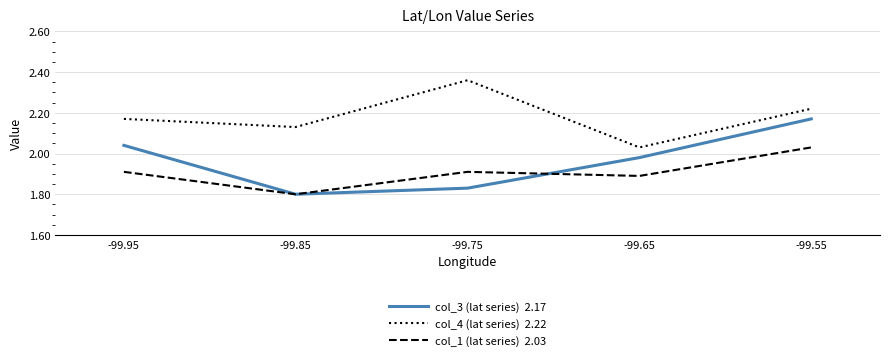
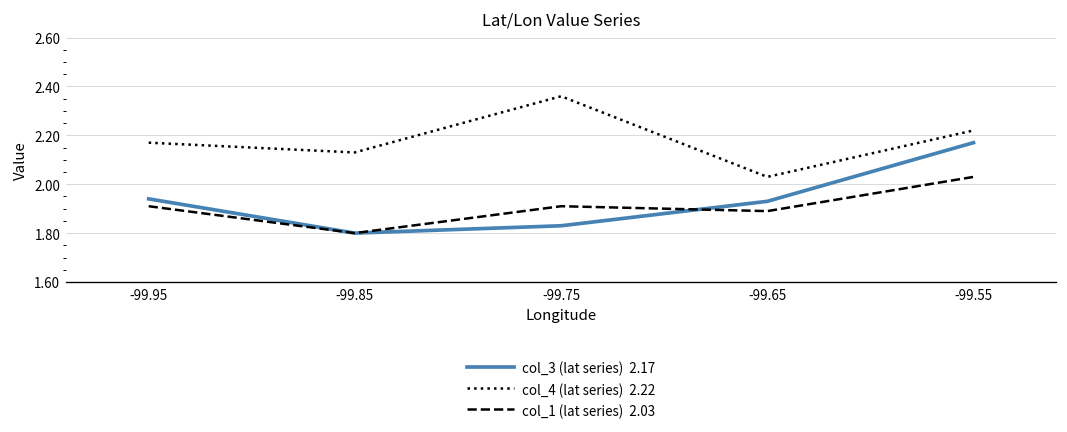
  {
    "col_3 (lat series) 2.17": {
-     "-99.95": 2.04,
+     "-99.95": 1.94,
      "-99.75": 1.83,
-     "-99.65": 1.98,
+     "-99.65": 1.93,
      "-99.55": 2.17
    }
  }
